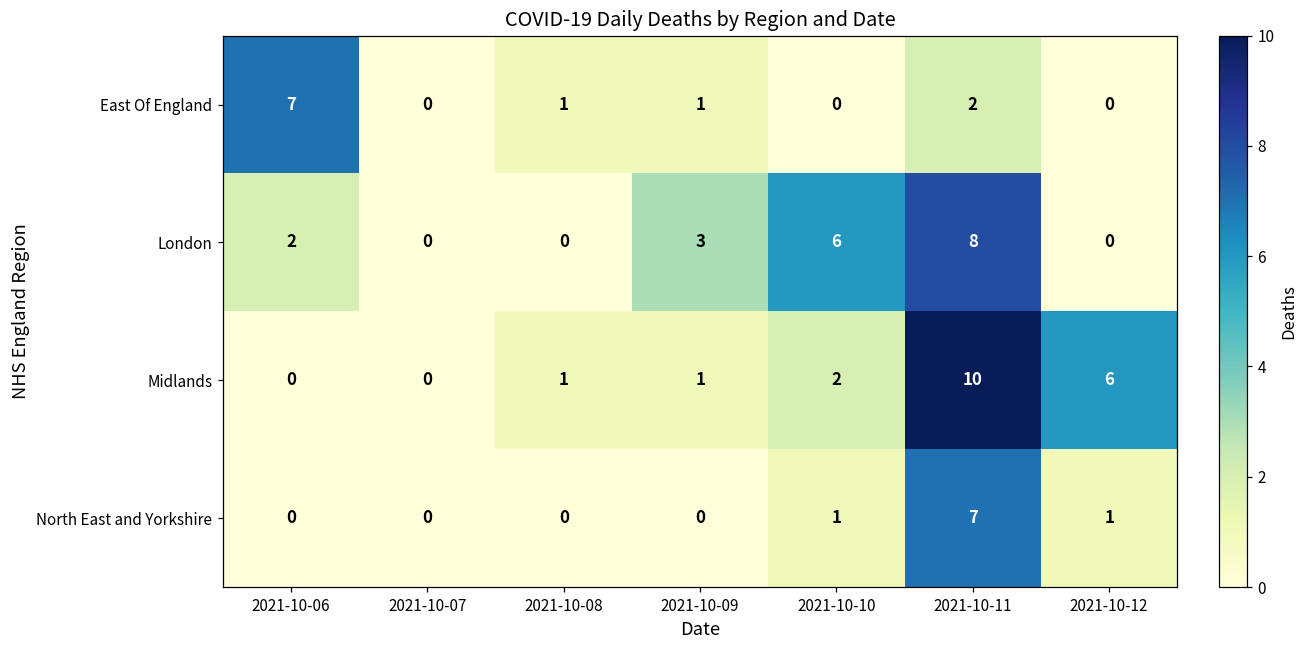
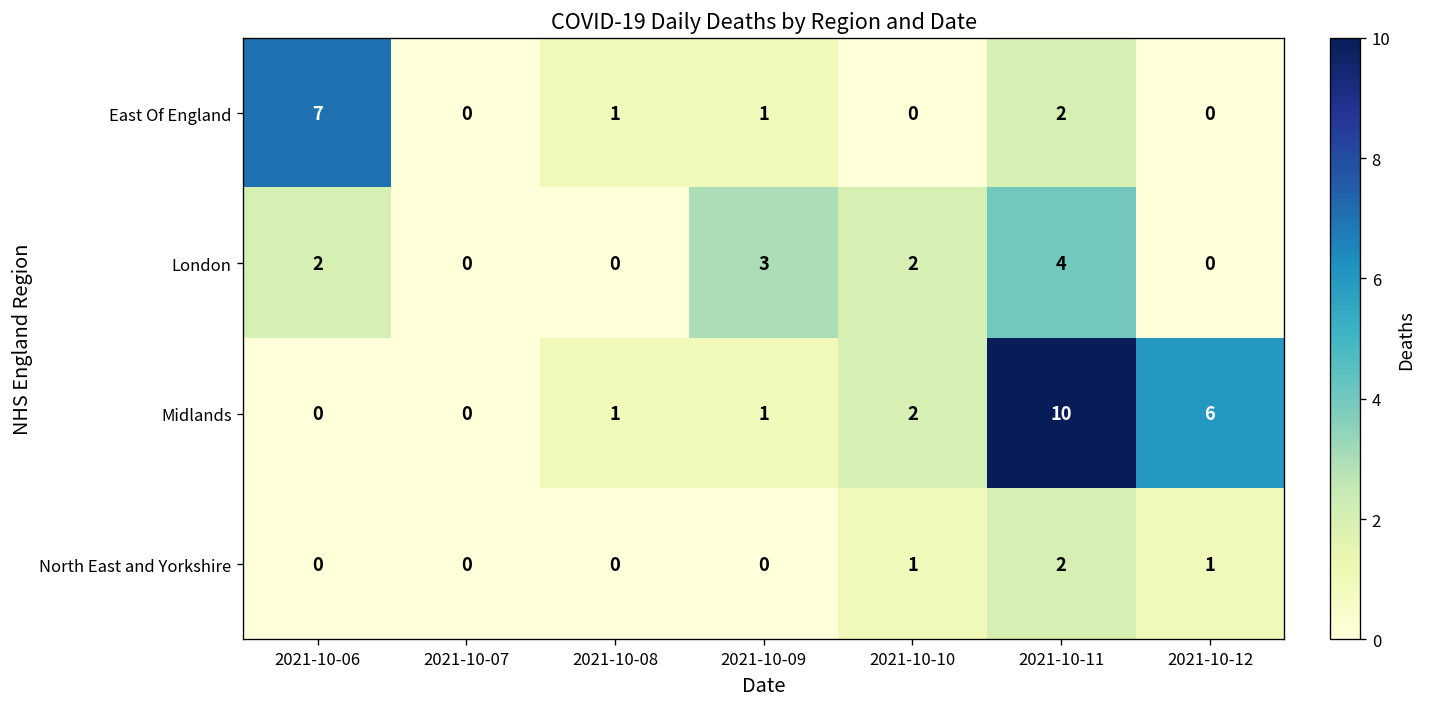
  {
    "East Of England": {
      "2021-10-06": 7,
      "2021-10-07": 0,
      "2021-10-08": 1,
      "2021-10-09": 1,
      "2021-10-10": 0,
      "2021-10-11": 2,
      "2021-10-12": 0
    },
    "London": {
      "2021-10-06": 2,
      "2021-10-07": 0,
      "2021-10-08": 0,
      "2021-10-09": 3,
-     "2021-10-10": 6,
-     "2021-10-11": 8,
+     "2021-10-10": 2,
+     "2021-10-11": 4,
      "2021-10-12": 0
    },
    "Midlands": {
      "2021-10-06": 0,
      "2021-10-07": 0,
      "2021-10-08": 1,
      "2021-10-09": 1,
      "2021-10-10": 2,
      "2021-10-11": 10,
      "2021-10-12": 6
    },
    "North East and Yorkshire": {
      "2021-10-06": 0,
      "2021-10-07": 0,
      "2021-10-08": 0,
      "2021-10-09": 0,
      "2021-10-10": 1,
-     "2021-10-11": 7,
+     "2021-10-11": 2,
      "2021-10-12": 1
    }
  }
